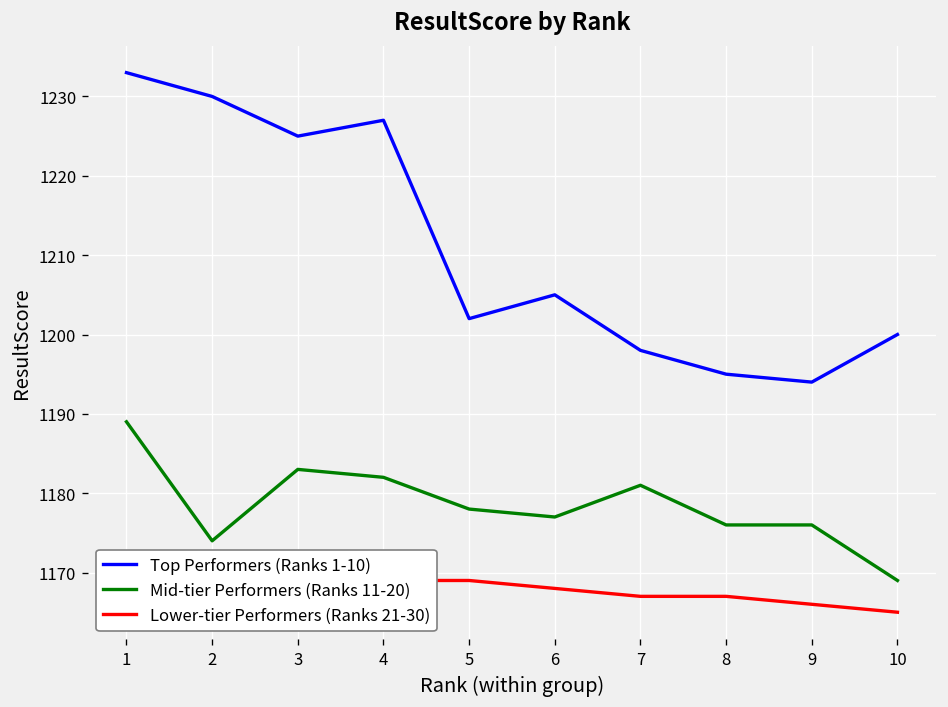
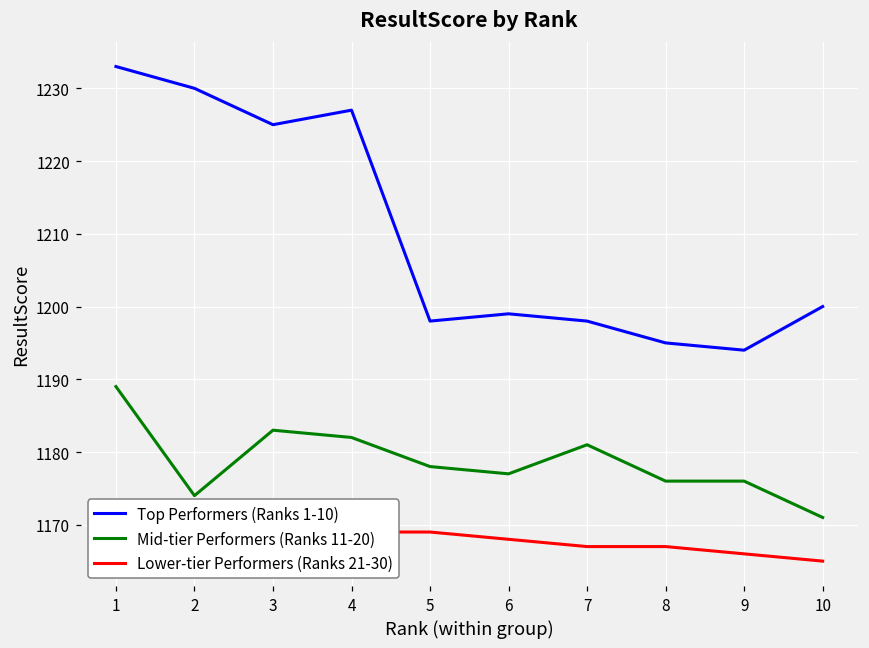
  {
    "Top Performers (Ranks 1-10)": {
      "1": 1233,
      "2": 1230,
      "3": 1225,
      "4": 1227,
-     "5": 1202,
-     "6": 1205,
+     "5": 1198,
+     "6": 1199,
      "7": 1198,
      "8": 1195,
      "9": 1194,
      "10": 1200
    },
    "Mid-tier Performers (Ranks 11-20)": {
      "1": 1189,
      "2": 1174,
      "3": 1183,
      "4": 1182,
      "5": 1178,
      "6": 1177,
      "7": 1181,
      "8": 1176,
      "9": 1176,
-     "10": 1169
+     "10": 1171
    },
    "Lower-tier Performers (Ranks 21-30)": {
      "5": 1169,
      "6": 1168,
      "7": 1167,
      "8": 1167,
      "9": 1166,
      "10": 1165
    }
  }
